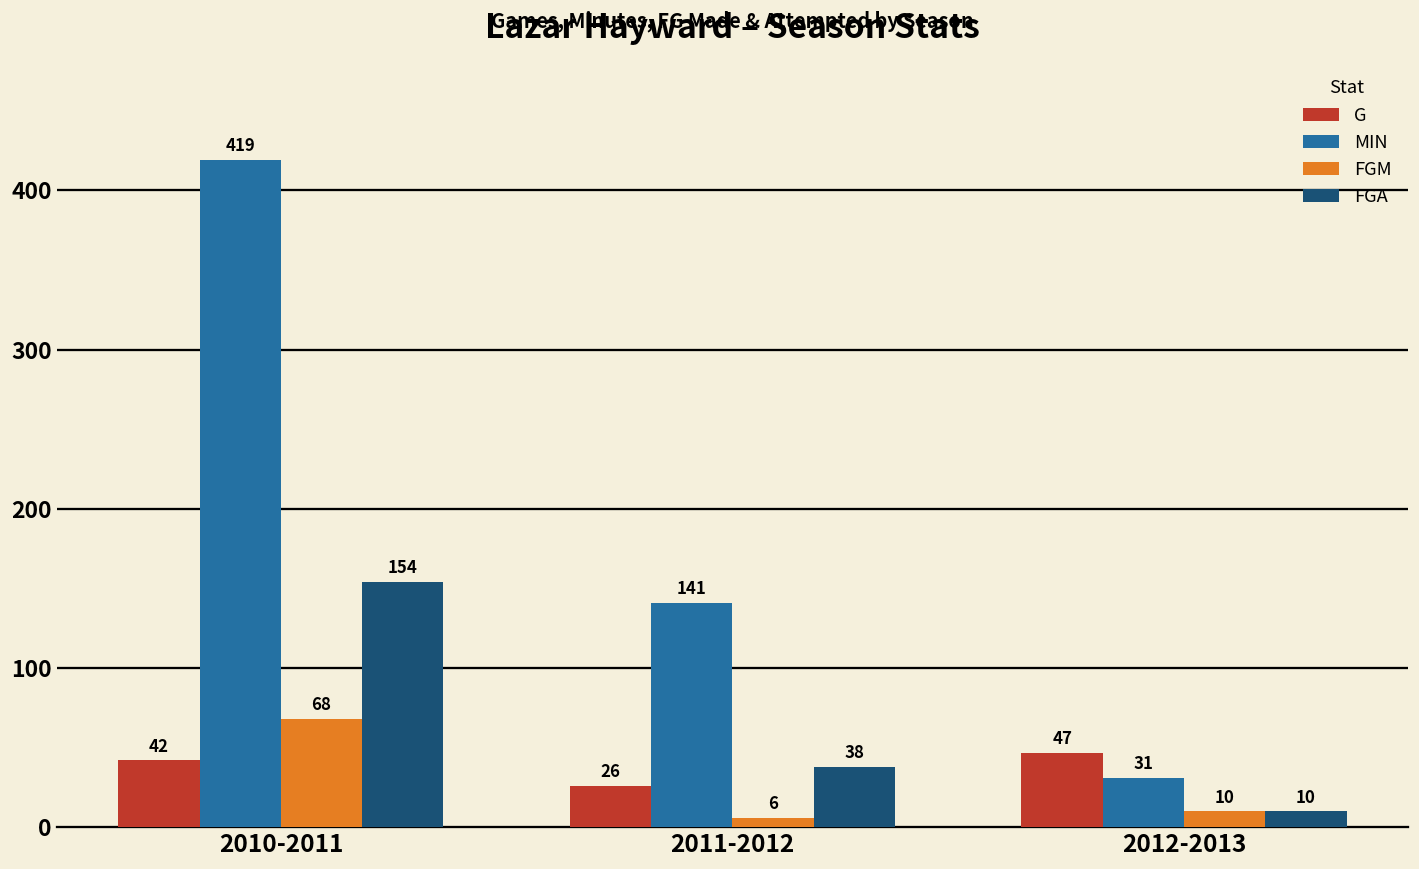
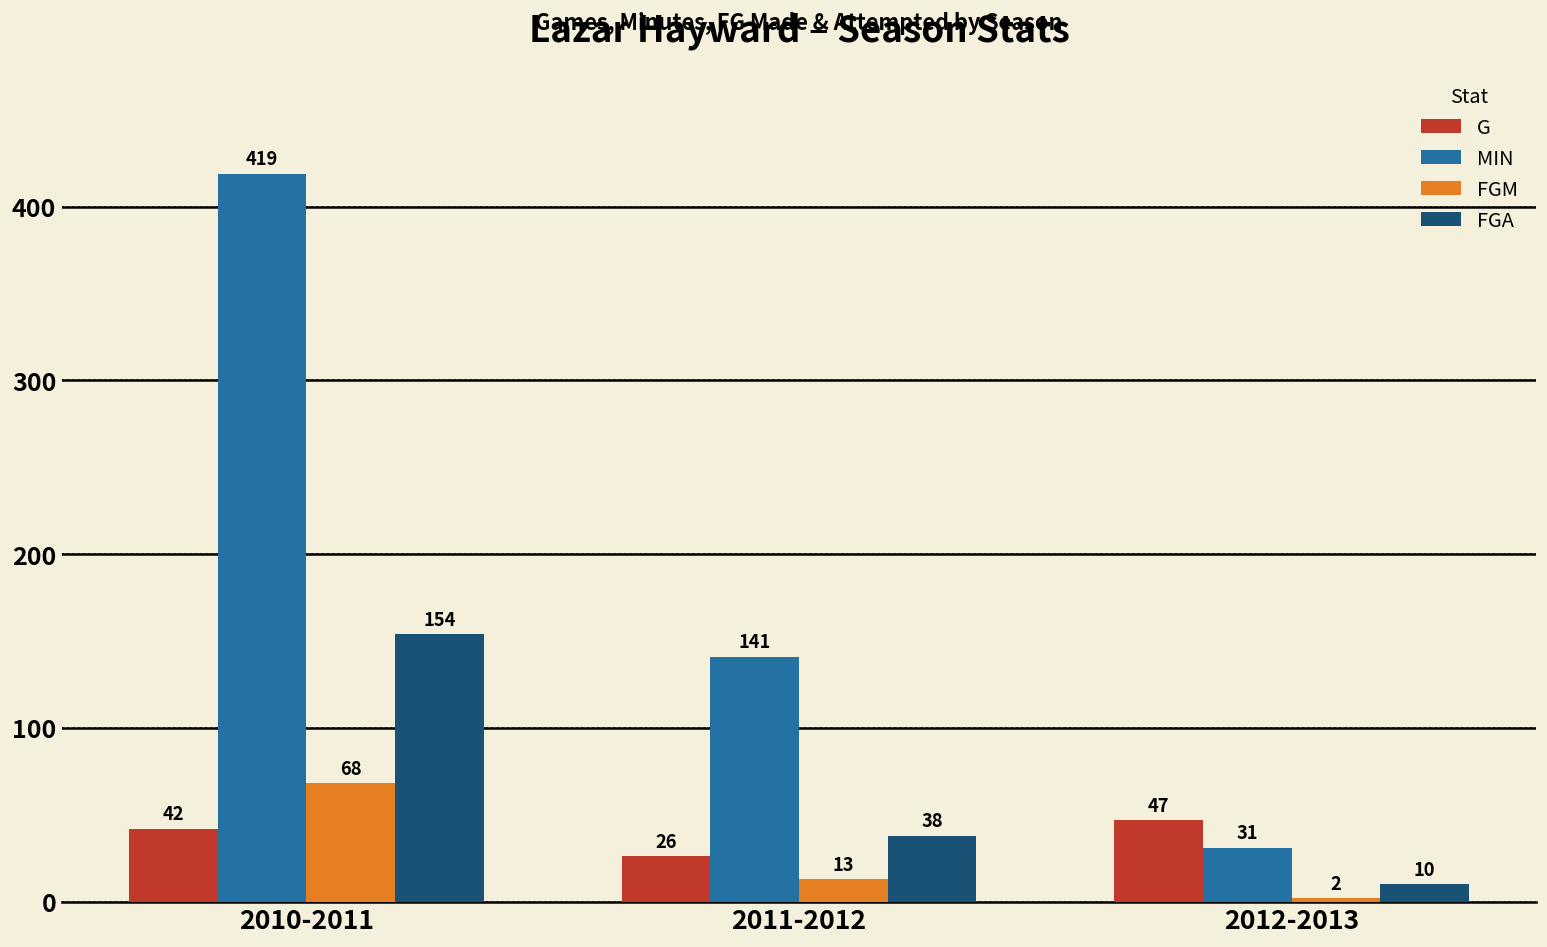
  {
    "G": {
      "2010-2011": 42,
      "2011-2012": 26,
      "2012-2013": 47
    },
    "FGM": {
      "2010-2011": 68,
-     "2011-2012": 6,
-     "2012-2013": 10
+     "2011-2012": 13,
+     "2012-2013": 2
    }
  }
